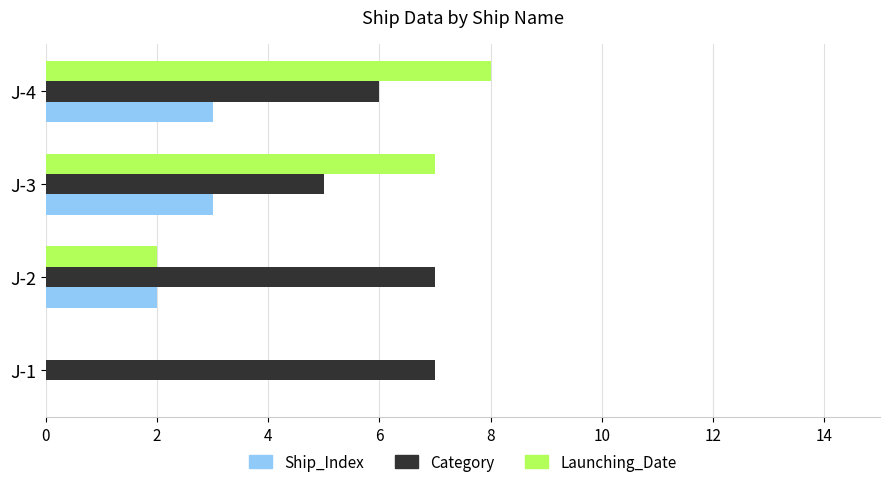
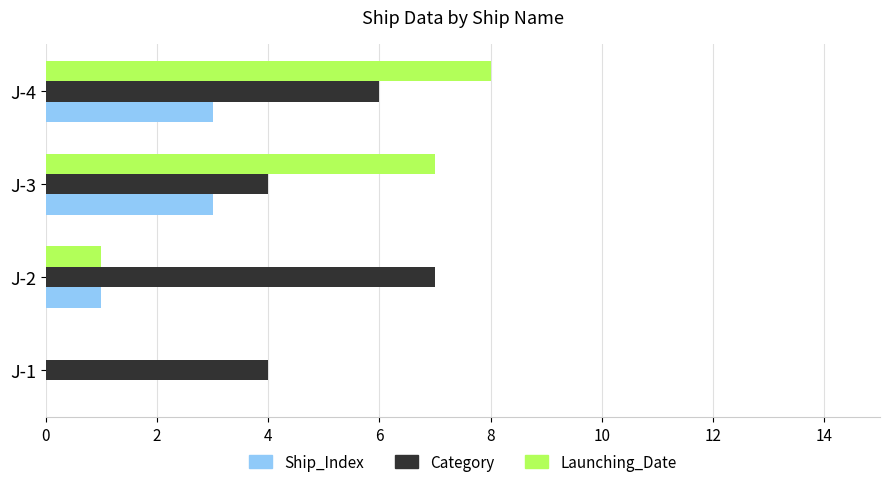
  {
    "Ship_Index": {
      "J-4": 3,
      "J-3": 3,
-     "J-2": 2,
+     "J-2": 1,
      "J-1": 0
    },
    "Category": {
      "J-4": 6,
-     "J-3": 5,
+     "J-3": 4,
      "J-2": 7,
-     "J-1": 7
+     "J-1": 4
    },
    "Launching_Date": {
      "J-4": 8,
      "J-3": 7,
-     "J-2": 2,
+     "J-2": 1,
      "J-1": 0
    }
  }
